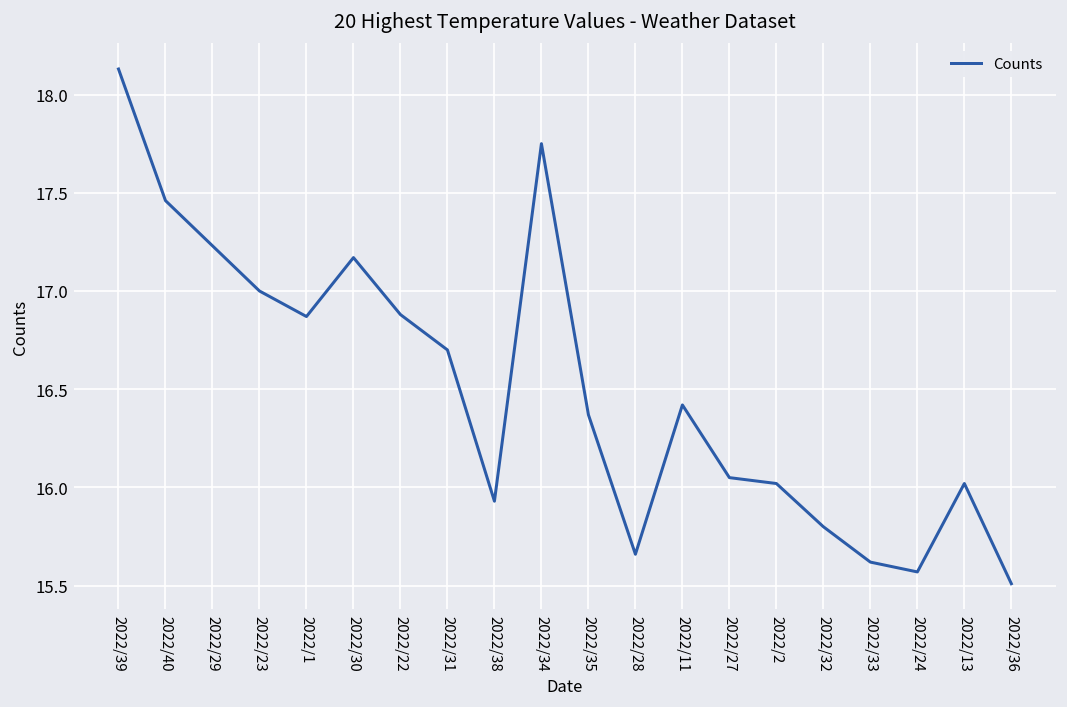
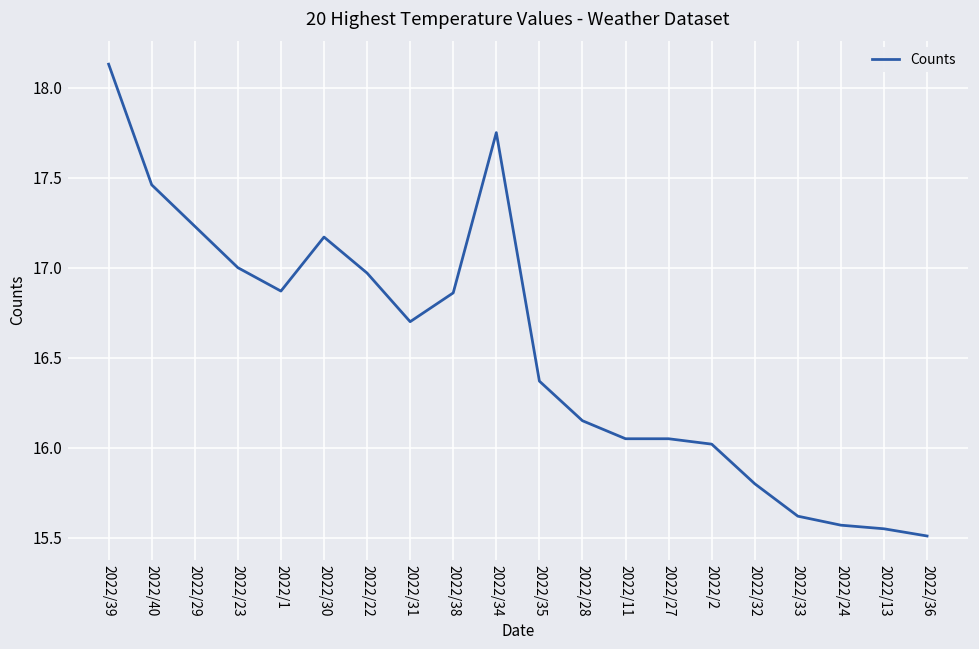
  {
    "2022/39": 18.13,
    "2022/40": 17.46,
    "2022/29": 17.23,
    "2022/23": 17.00,
    "2022/1": 16.87,
    "2022/30": 17.17,
-   "2022/22": 16.88,
+   "2022/22": 16.97,
    "2022/31": 16.70,
-   "2022/38": 15.93,
+   "2022/38": 16.86,
    "2022/34": 17.75,
    "2022/35": 16.37,
-   "2022/28": 15.66,
-   "2022/11": 16.42,
+   "2022/28": 16.15,
+   "2022/11": 16.05,
    "2022/27": 16.05,
    "2022/2": 16.02,
    "2022/32": 15.80,
    "2022/33": 15.62,
    "2022/24": 15.57,
-   "2022/13": 16.02,
+   "2022/13": 15.55,
    "2022/36": 15.51
  }
